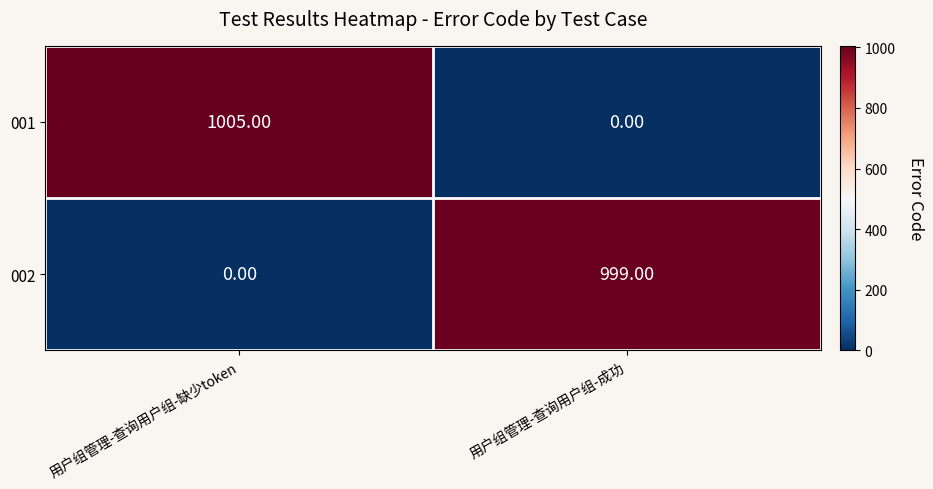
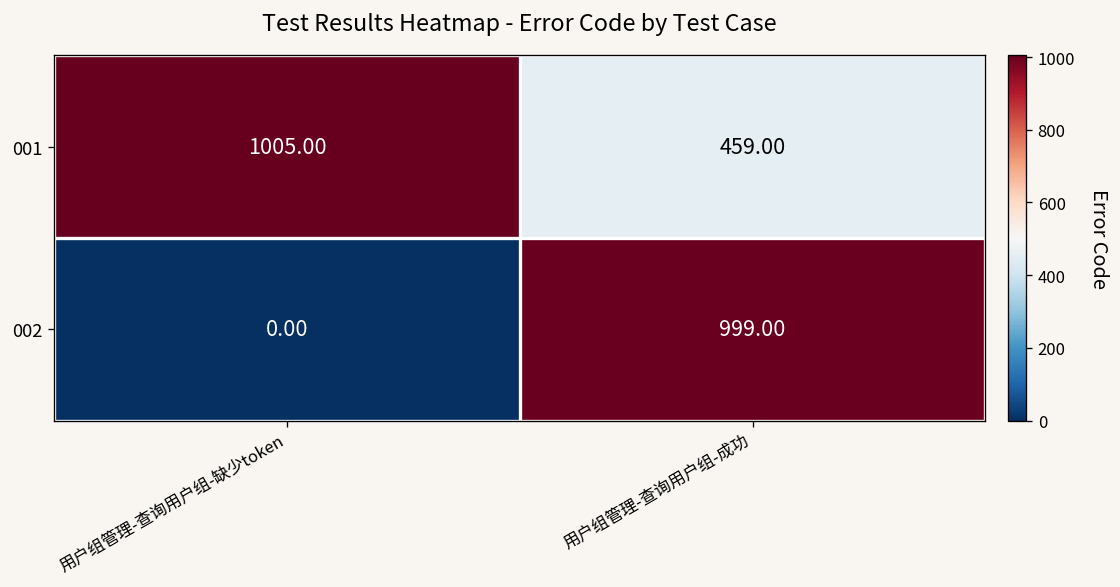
  {
    "001": {
      "用户组管理-查询用户组-缺少token": 1005.00,
-     "用户组管理-查询用户组-成功": 0.00
+     "用户组管理-查询用户组-成功": 459.00
    },
    "002": {
      "用户组管理-查询用户组-缺少token": 0.00,
      "用户组管理-查询用户组-成功": 999.00
    }
  }
